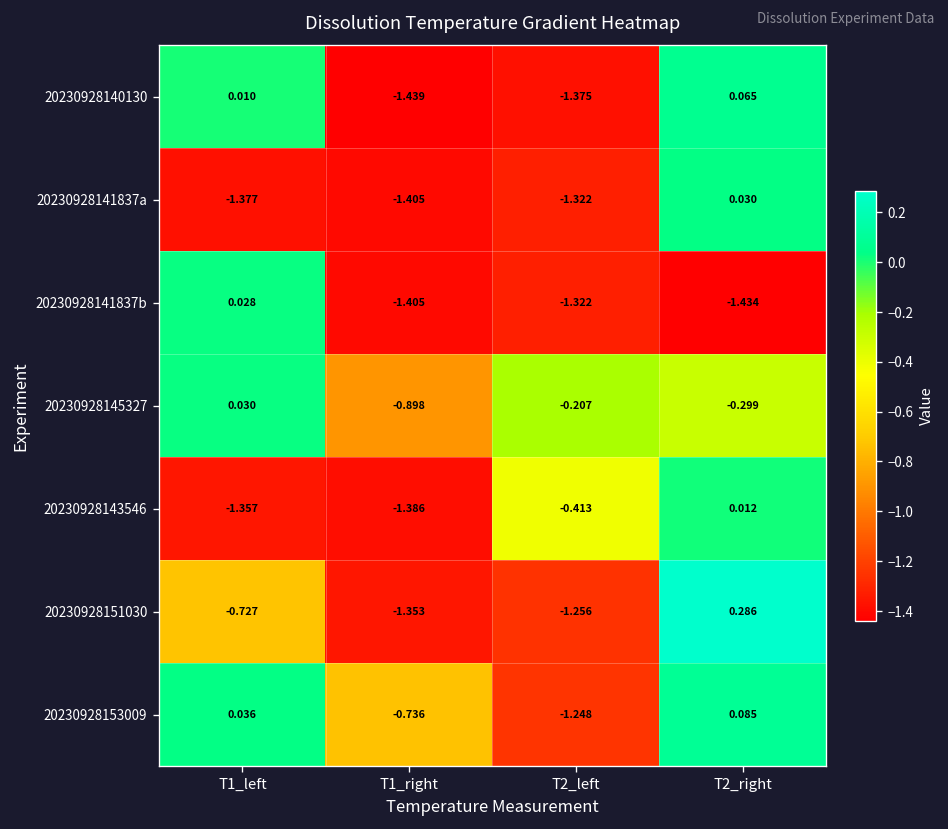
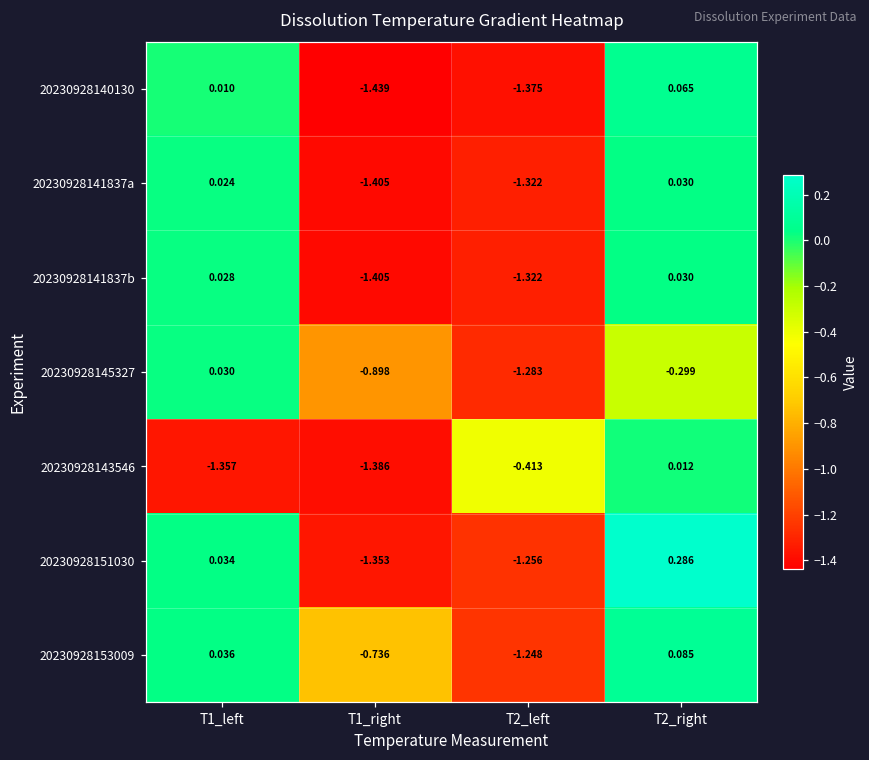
  {
    "20230928140130": {
      "T1_left": 0.010,
      "T1_right": -1.439,
      "T2_left": -1.375,
      "T2_right": 0.065
    },
    "20230928141837a": {
-     "T1_left": -1.377,
+     "T1_left": 0.024,
      "T1_right": -1.405,
      "T2_left": -1.322,
      "T2_right": 0.030
    },
    "20230928141837b": {
      "T1_left": 0.028,
      "T1_right": -1.405,
      "T2_left": -1.322,
-     "T2_right": -1.434
+     "T2_right": 0.030
    },
    "20230928145327": {
      "T1_left": 0.030,
      "T1_right": -0.898,
-     "T2_left": -0.207,
+     "T2_left": -1.283,
      "T2_right": -0.299
    },
    "20230928143546": {
      "T1_left": -1.357,
      "T1_right": -1.386,
      "T2_left": -0.413,
      "T2_right": 0.012
    },
    "20230928151030": {
-     "T1_left": -0.727,
+     "T1_left": 0.034,
      "T1_right": -1.353,
      "T2_left": -1.256,
      "T2_right": 0.286
    },
    "20230928153009": {
      "T1_left": 0.036,
      "T1_right": -0.736,
      "T2_left": -1.248,
      "T2_right": 0.085
    }
  }
